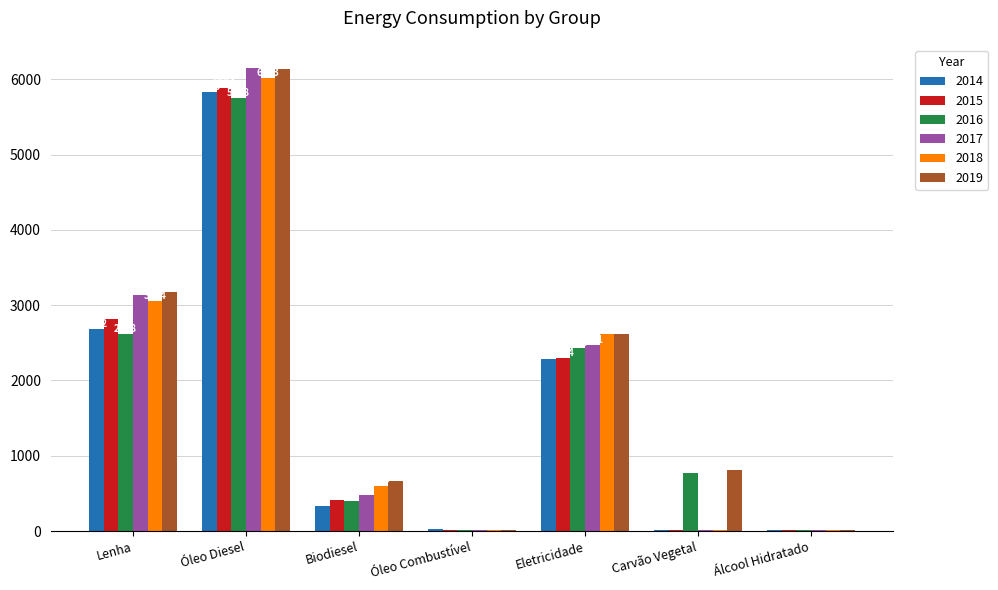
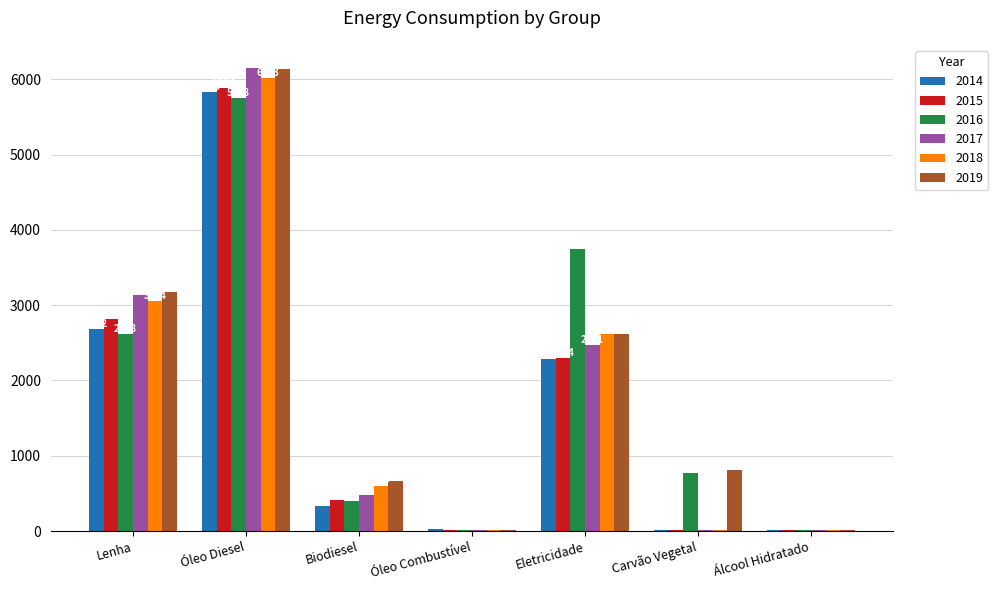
  {
    "2014": {
      "Lenha": 2700,
      "Óleo Diesel": 5800,
      "Biodiesel": 300,
      "Eletricidade": 2300
    },
    "2015": {
      "Lenha": 2800,
      "Óleo Diesel": 5900,
      "Biodiesel": 400,
      "Eletricidade": 2300
    },
    "2016": {
      "Lenha": 2600,
      "Óleo Diesel": 5700,
      "Biodiesel": 400,
-     "Eletricidade": 2400,
+     "Eletricidade": 3700,
      "Carvão Vegetal": 800
    },
    "2017": {
      "Lenha": 3100,
      "Óleo Diesel": 6100,
      "Biodiesel": 500,
      "Eletricidade": 2500
    },
    "2018": {
      "Lenha": 3100,
      "Óleo Diesel": 6000,
      "Biodiesel": 600,
      "Eletricidade": 2600
    },
    "2019": {
      "Lenha": 3200,
      "Óleo Diesel": 6100,
      "Biodiesel": 700,
      "Eletricidade": 2600,
      "Carvão Vegetal": 800
    }
  }
